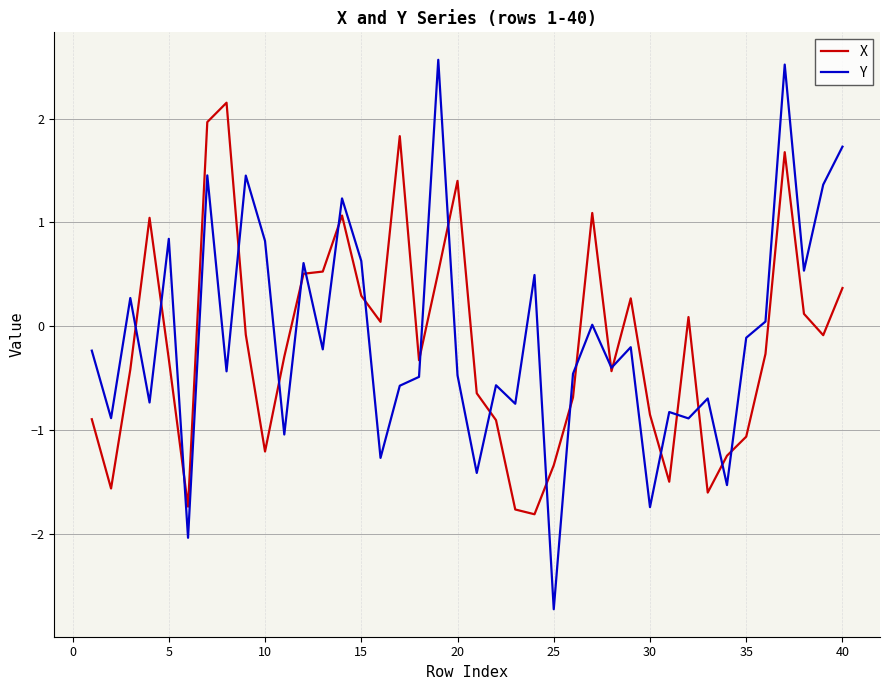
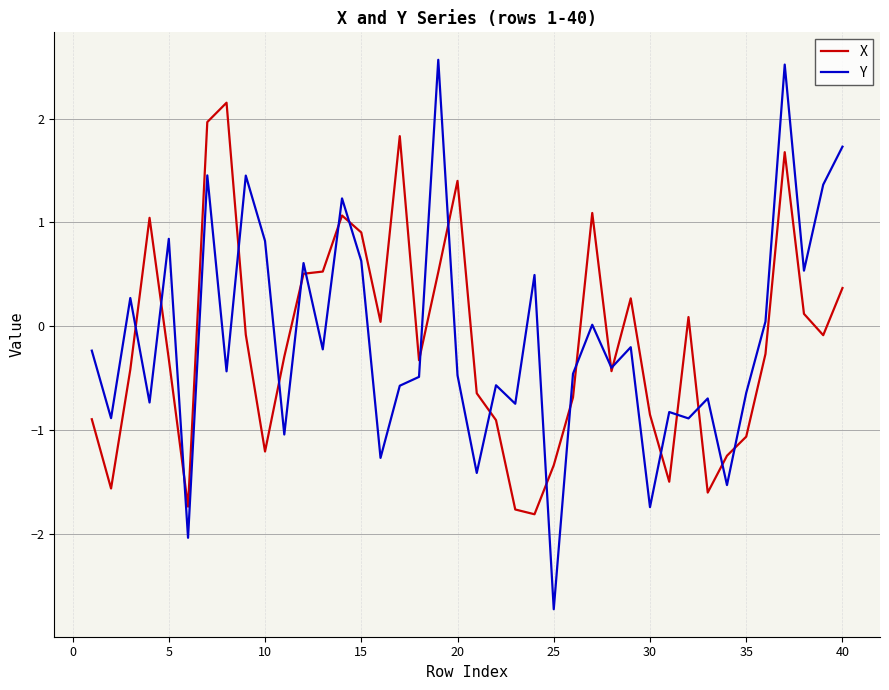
  {
    "X": {
      "5": -0.32,
      "10": -1.21,
-     "15": 0.29,
+     "15": 0.90,
      "20": 1.40,
      "25": -1.34,
      "30": -0.85,
      "35": -1.06,
      "40": 0.37
    },
    "Y": {
      "5": 0.84,
      "10": 0.82,
      "15": 0.63,
      "20": -0.47,
      "25": -2.73,
      "30": -1.74,
-     "35": -0.11,
+     "35": -0.64,
      "40": 1.73
    }
  }
